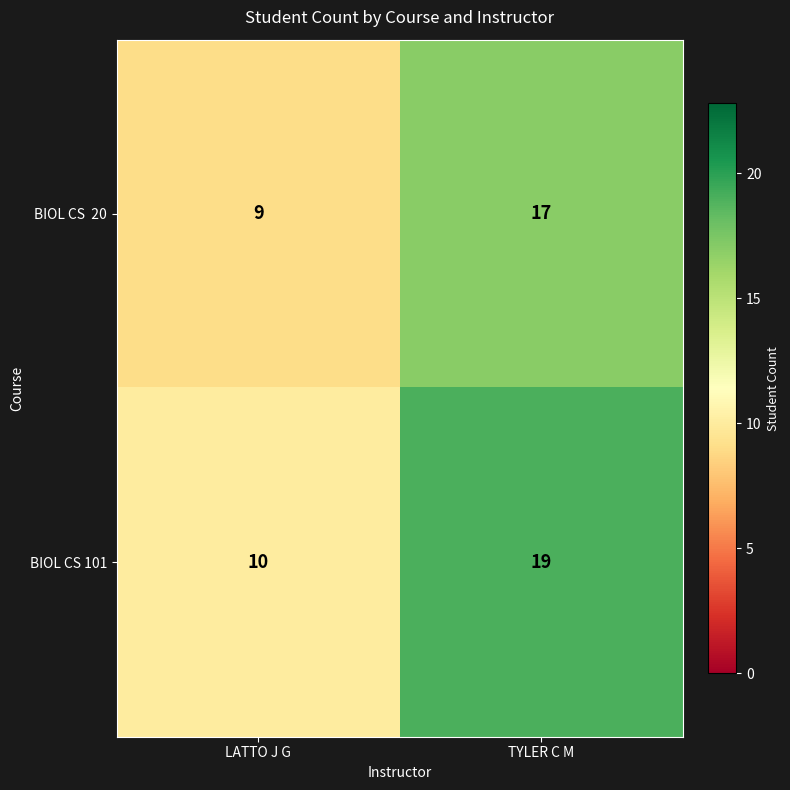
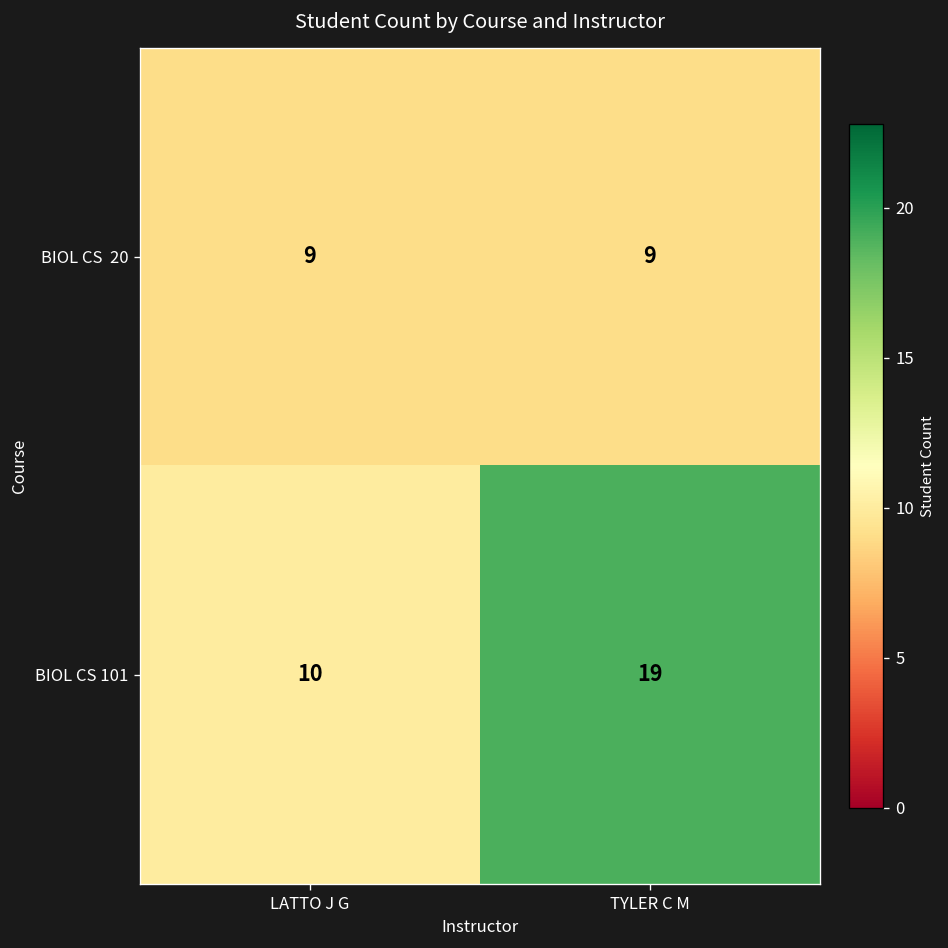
  {
    "BIOL CS 20": {
      "LATTO J G": 9,
-     "TYLER C M": 17
+     "TYLER C M": 9
    },
    "BIOL CS 101": {
      "LATTO J G": 10,
      "TYLER C M": 19
    }
  }
